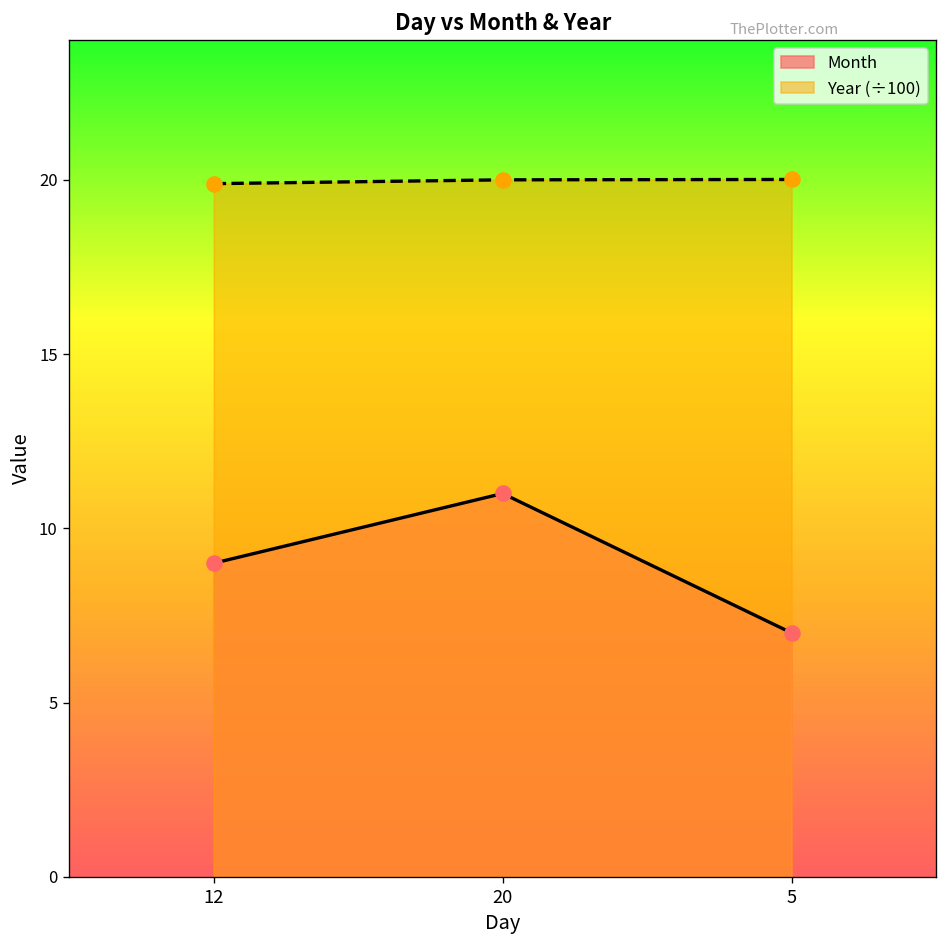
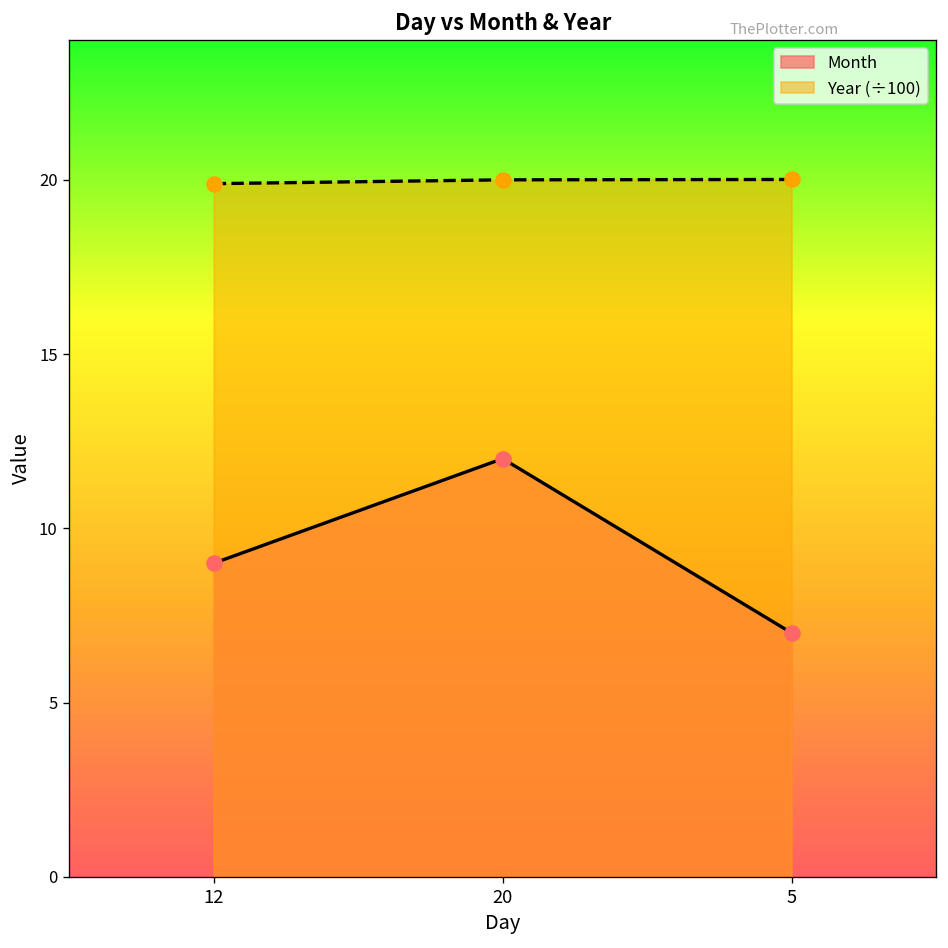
  {
    "Month": {
      "12": 9,
-     "20": 11,
+     "20": 12,
      "5": 7
    },
    "Year (÷100)": {
      "12": 19.9,
      "20": 20,
      "5": 20
    }
  }
